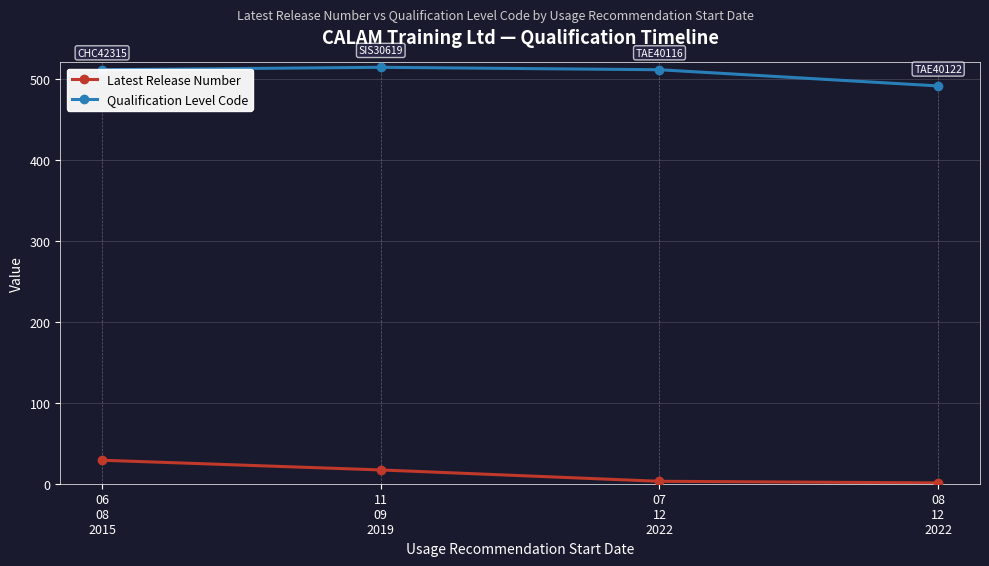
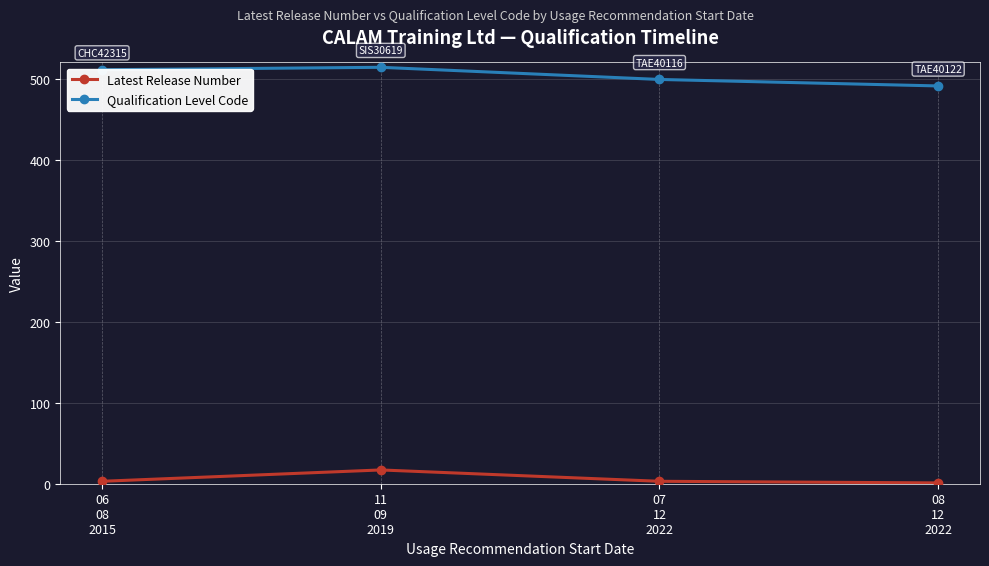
  {
    "Latest Release Number": {
-     "06 08 2015": 30,
+     "06 08 2015": 0,
      "11 09 2019": 20,
      "07 12 2022": 0,
      "08 12 2022": 0
    },
    "Qualification Level Code": {
      "11 09 2019": 510,
-     "07 12 2022": 510,
+     "07 12 2022": 500,
      "08 12 2022": 490
    }
  }
